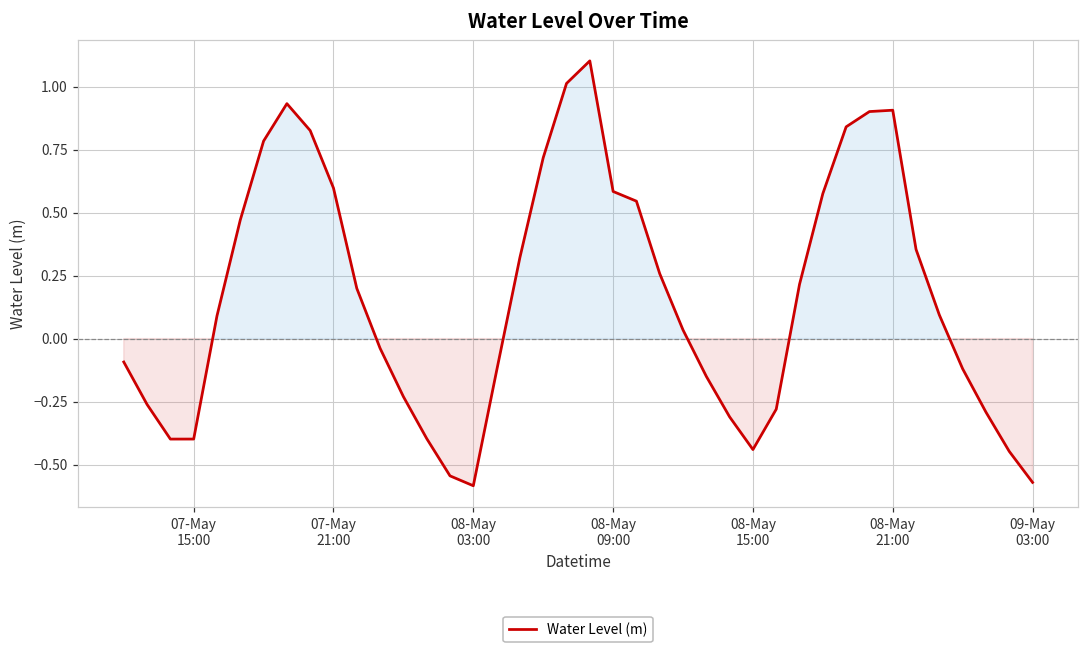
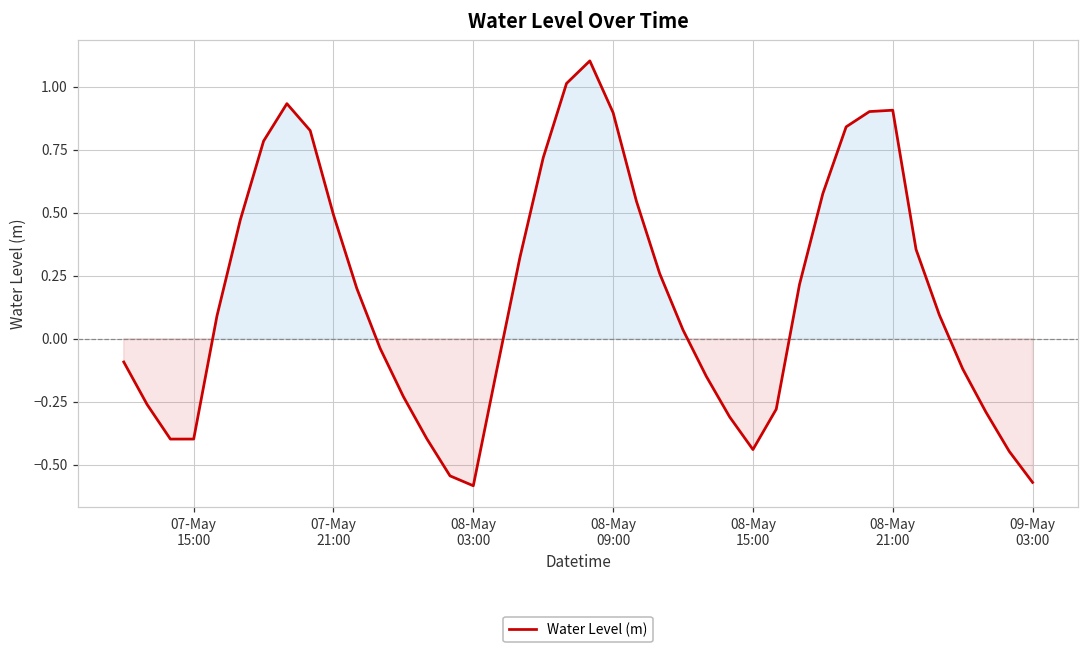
  {
    "07-May 15:00": -0.40,
-   "07-May 21:00": 0.60,
+   "07-May 21:00": 0.49,
    "08-May 03:00": -0.58,
-   "08-May 09:00": 0.58,
+   "08-May 09:00": 0.90,
    "08-May 15:00": -0.44,
    "08-May 21:00": 0.91,
    "09-May 03:00": -0.57
  }
